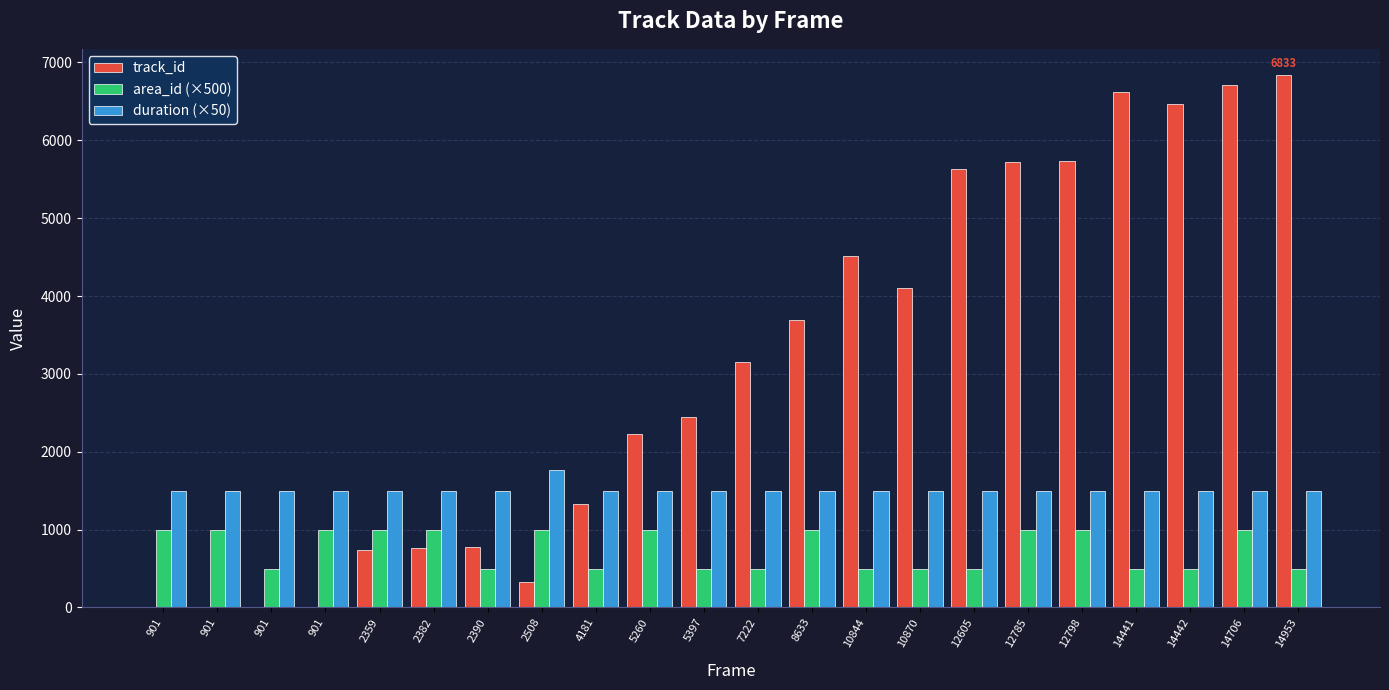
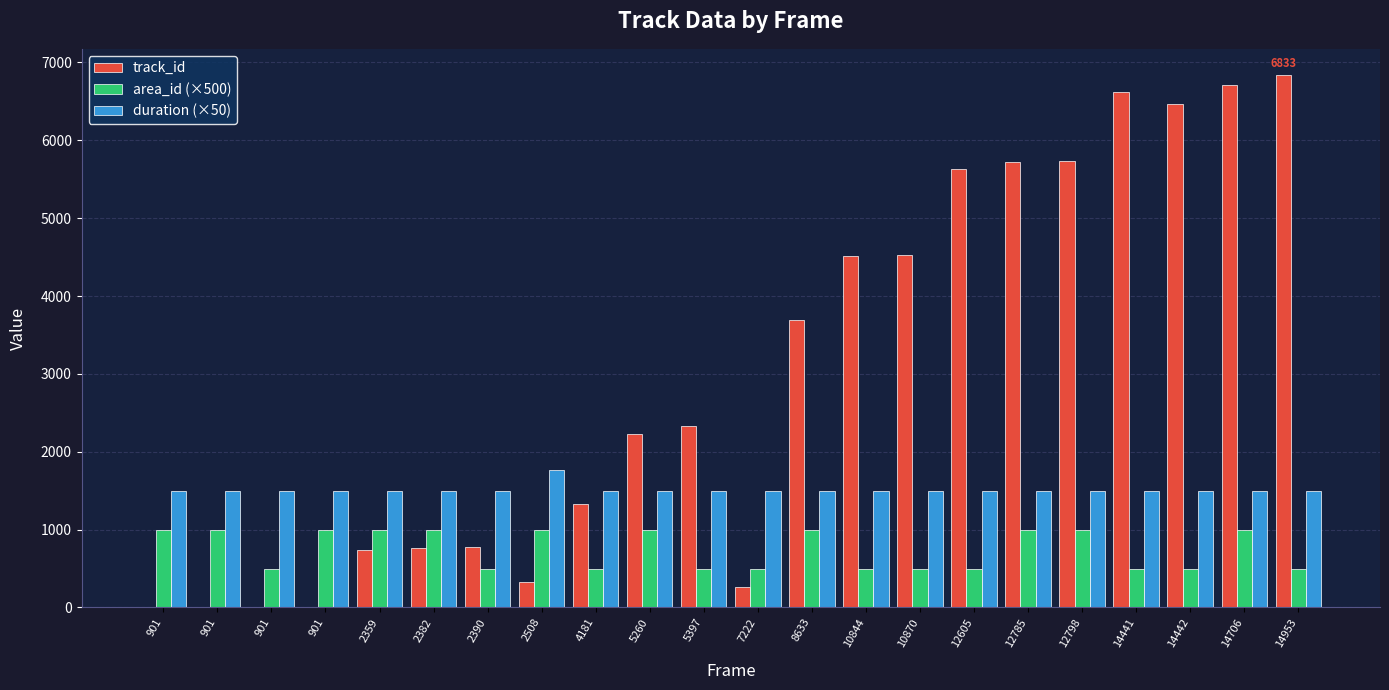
  {
    "track_id": {
      "2359": 700,
      "2382": 800,
      "2390": 800,
      "2508": 300,
      "4181": 1300,
      "5260": 2200,
-     "5397": 2400,
-     "7222": 3200,
+     "5397": 2300,
+     "7222": 300,
      "8633": 3700,
      "10844": 4500,
-     "10870": 4100,
+     "10870": 4500,
      "12605": 5600,
      "12785": 5700,
      "12798": 5700,
      "14441": 6600,
      "14442": 6500,
      "14706": 6700
    },
    "area_id (×500)": {
      "2359": 1000,
      "2382": 1000,
      "2390": 500,
      "2508": 1000,
      "4181": 500,
      "5260": 1000,
      "5397": 500,
      "7222": 500,
      "8633": 1000,
      "10844": 500,
      "10870": 500,
      "12605": 500,
      "12785": 1000,
      "12798": 1000,
      "14441": 500,
      "14442": 500,
      "14706": 1000,
      "14953": 500
    },
    "duration (×50)": {
      "2359": 1500,
      "2382": 1500,
      "2390": 1500,
      "2508": 1800,
      "4181": 1500,
      "5260": 1500,
      "5397": 1500,
      "7222": 1500,
      "8633": 1500,
      "10844": 1500,
      "10870": 1500,
      "12605": 1500,
      "12785": 1500,
      "12798": 1500,
      "14441": 1500,
      "14442": 1500,
      "14706": 1500,
      "14953": 1500
    }
  }
